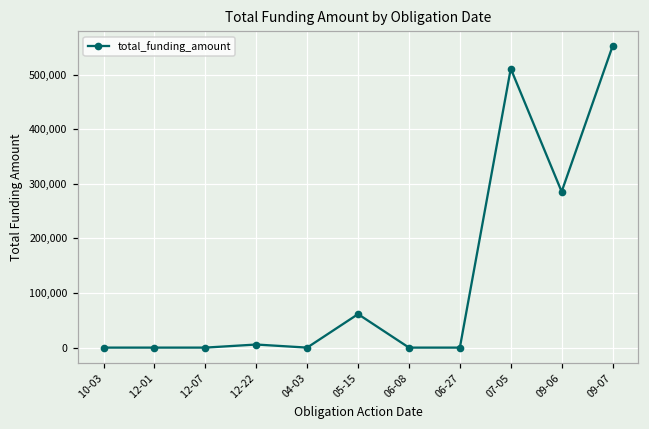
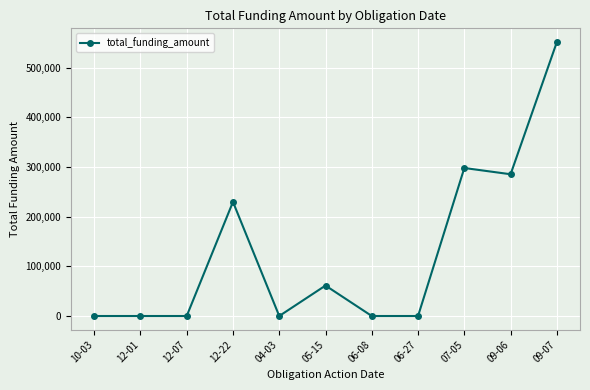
  {
    "10-03": "0",
    "12-01": "0",
    "12-07": "0",
-   "12-22": "10,000",
+   "12-22": "230,000",
    "04-03": "0",
    "05-15": "60,000",
    "06-08": "0",
    "06-27": "0",
-   "07-05": "510,000",
+   "07-05": "300,000",
    "09-06": "290,000",
    "09-07": "550,000"
  }
